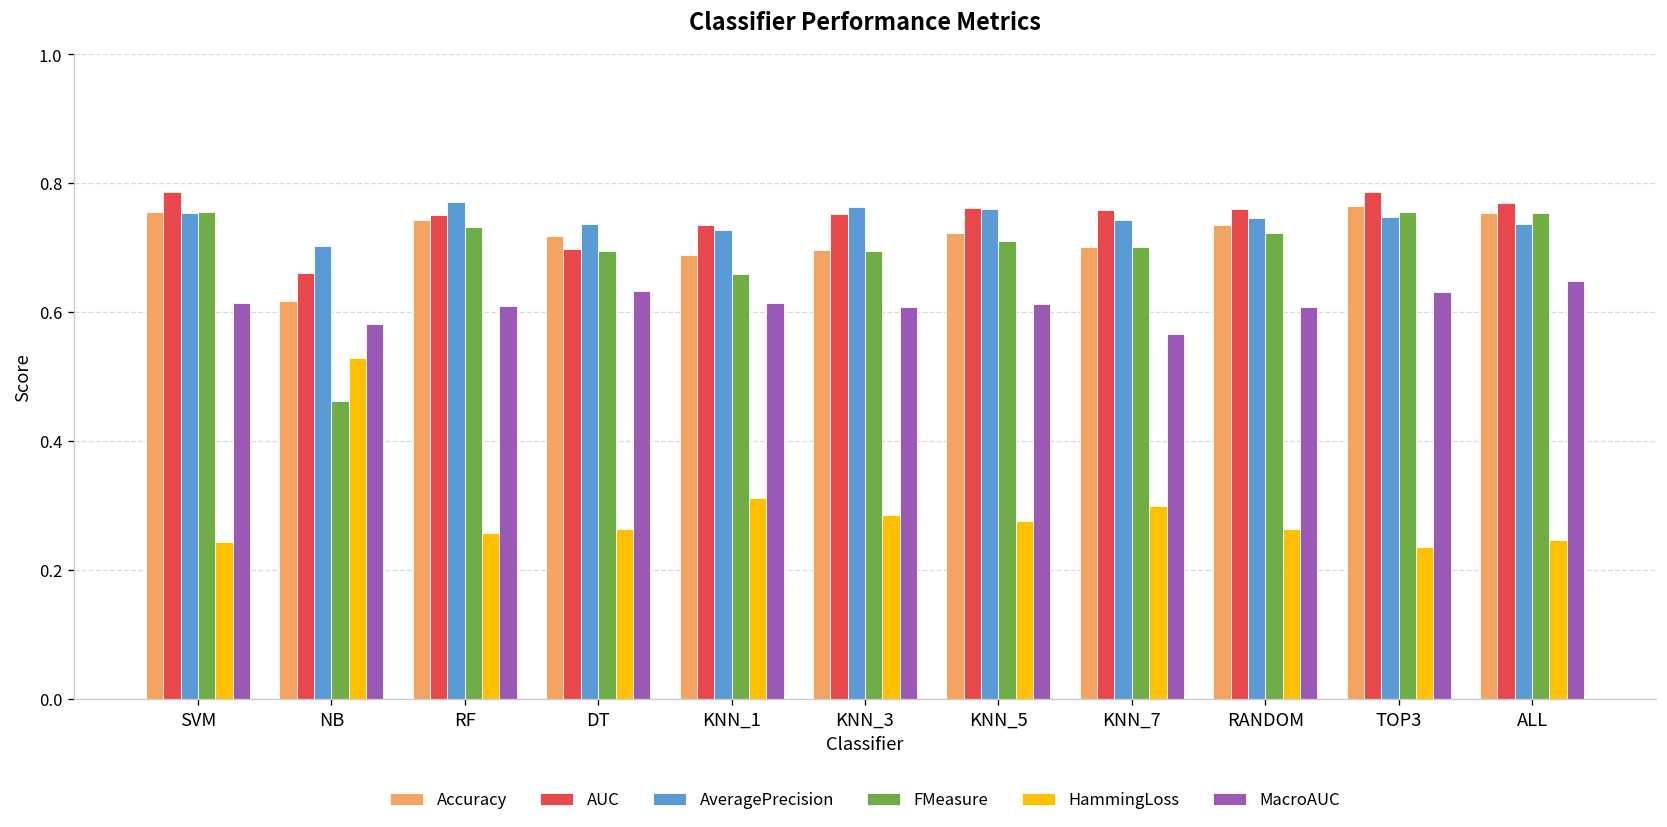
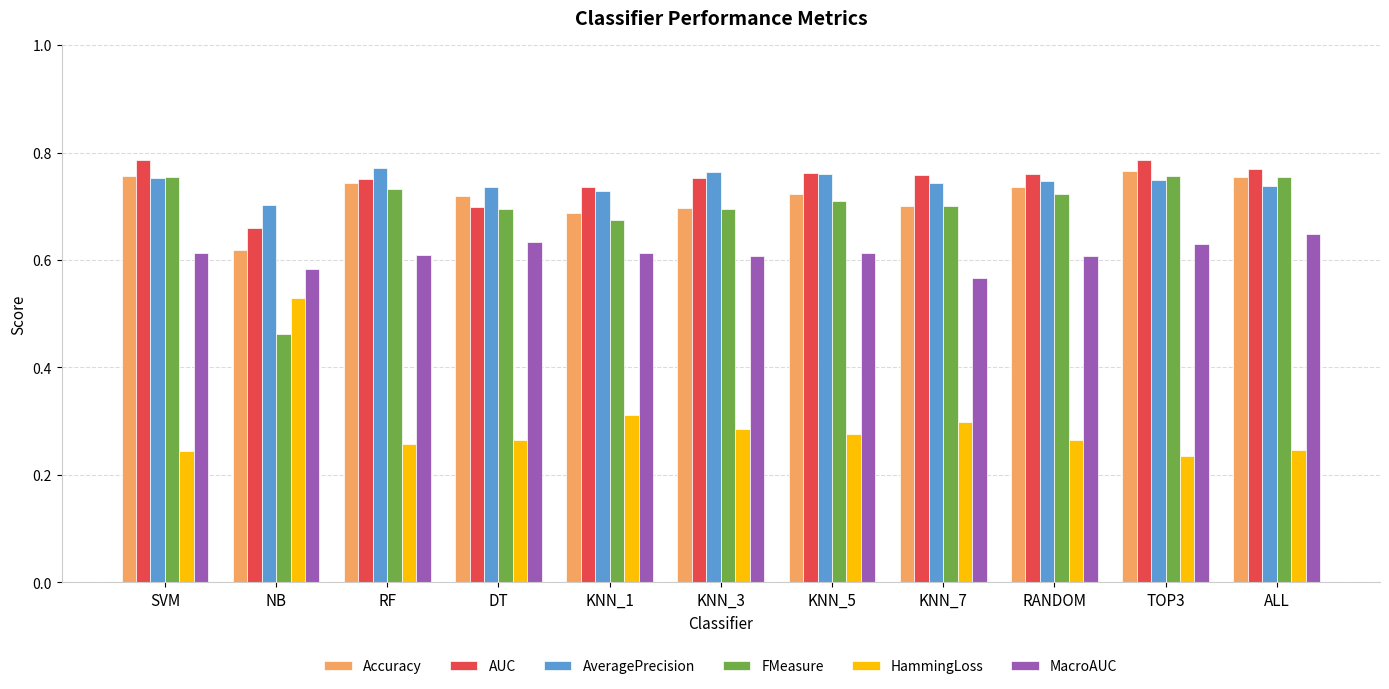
  {
    "Accuracy": {
      "SVM": 0.76,
      "NB": 0.62,
      "RF": 0.74,
      "DT": 0.72,
      "KNN_1": 0.69,
      "KNN_3": 0.70,
      "KNN_5": 0.72,
      "KNN_7": 0.70,
      "RANDOM": 0.74,
      "TOP3": 0.76,
      "ALL": 0.75
    },
    "AUC": {
      "SVM": 0.79,
      "NB": 0.66,
      "RF": 0.75,
      "DT": 0.70,
      "KNN_1": 0.74,
      "KNN_3": 0.75,
      "KNN_5": 0.76,
      "KNN_7": 0.76,
      "RANDOM": 0.76,
      "TOP3": 0.79,
      "ALL": 0.77
    },
    "AveragePrecision": {
      "SVM": 0.75,
      "NB": 0.70,
      "RF": 0.77,
      "DT": 0.74,
      "KNN_1": 0.73,
      "KNN_3": 0.76,
      "KNN_5": 0.76,
      "KNN_7": 0.74,
      "RANDOM": 0.75,
      "TOP3": 0.75,
      "ALL": 0.74
    },
    "FMeasure": {
      "SVM": 0.75,
      "NB": 0.46,
      "RF": 0.73,
      "DT": 0.69,
-     "KNN_1": 0.66,
+     "KNN_1": 0.67,
      "KNN_3": 0.70,
      "KNN_5": 0.71,
      "KNN_7": 0.70,
      "RANDOM": 0.72,
      "TOP3": 0.76,
      "ALL": 0.75
    },
    "HammingLoss": {
      "SVM": 0.24,
      "NB": 0.53,
      "RF": 0.26,
      "DT": 0.26,
      "KNN_1": 0.31,
      "KNN_3": 0.29,
      "KNN_5": 0.28,
      "KNN_7": 0.30,
      "RANDOM": 0.26,
      "TOP3": 0.24,
      "ALL": 0.25
    },
    "MacroAUC": {
      "SVM": 0.61,
      "NB": 0.58,
      "RF": 0.61,
      "DT": 0.63,
      "KNN_1": 0.61,
      "KNN_3": 0.61,
      "KNN_5": 0.61,
      "KNN_7": 0.57,
      "RANDOM": 0.61,
      "TOP3": 0.63,
      "ALL": 0.65
    }
  }
